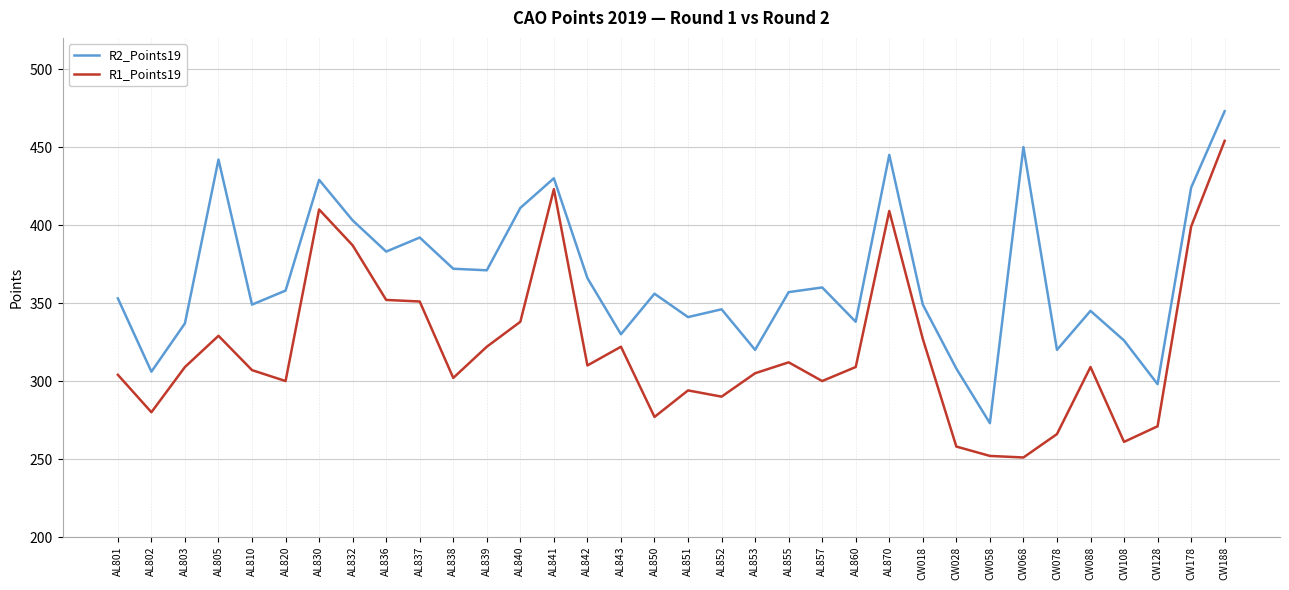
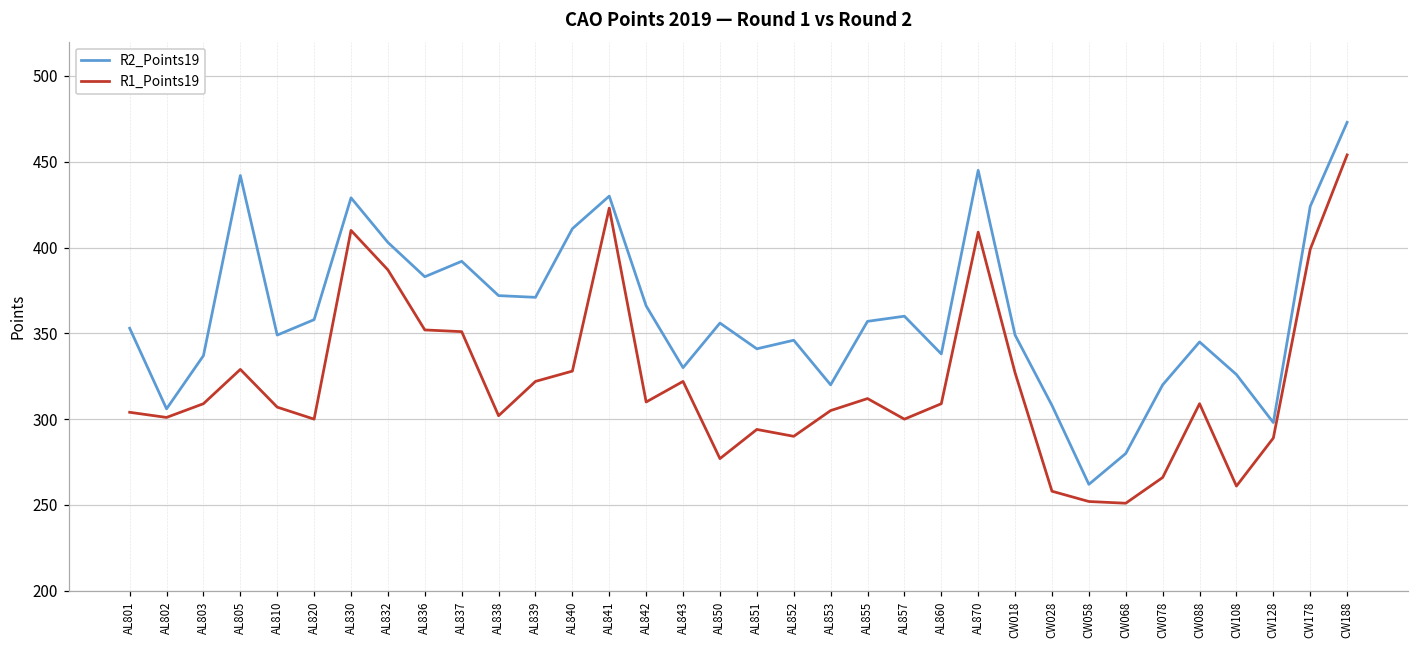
  {
    "R2_Points19": {
      "AL801": 353,
      "AL802": 306,
      "AL803": 337,
      "AL805": 442,
      "AL810": 349,
      "AL820": 358,
      "AL830": 429,
      "AL832": 403,
      "AL836": 383,
      "AL837": 392,
      "AL838": 372,
      "AL839": 371,
      "AL840": 411,
      "AL841": 430,
      "AL842": 366,
      "AL843": 330,
      "AL850": 356,
      "AL851": 341,
      "AL852": 346,
      "AL853": 320,
      "AL855": 357,
      "AL857": 360,
      "AL860": 338,
      "AL870": 445,
      "CW018": 349,
      "CW028": 308,
-     "CW058": 273,
-     "CW068": 450,
+     "CW058": 262,
+     "CW068": 280,
      "CW078": 320,
      "CW088": 345,
      "CW108": 326,
      "CW128": 298,
      "CW178": 424,
      "CW188": 473
    },
    "R1_Points19": {
      "AL801": 304,
-     "AL802": 280,
+     "AL802": 301,
      "AL803": 309,
      "AL805": 329,
      "AL810": 307,
      "AL820": 300,
      "AL830": 410,
      "AL832": 387,
      "AL836": 352,
      "AL837": 351,
      "AL838": 302,
      "AL839": 322,
-     "AL840": 338,
+     "AL840": 328,
      "AL841": 423,
      "AL842": 310,
      "AL843": 322,
      "AL850": 277,
      "AL851": 294,
      "AL852": 290,
      "AL853": 305,
      "AL855": 312,
      "AL857": 300,
      "AL860": 309,
      "AL870": 409,
      "CW018": 327,
      "CW028": 258,
      "CW058": 252,
      "CW068": 251,
      "CW078": 266,
      "CW088": 309,
      "CW108": 261,
-     "CW128": 271,
+     "CW128": 289,
      "CW178": 399,
      "CW188": 454
    }
  }
